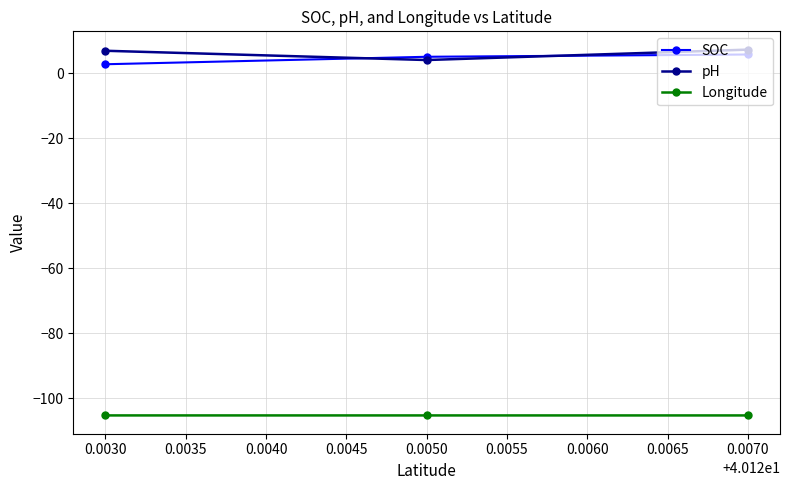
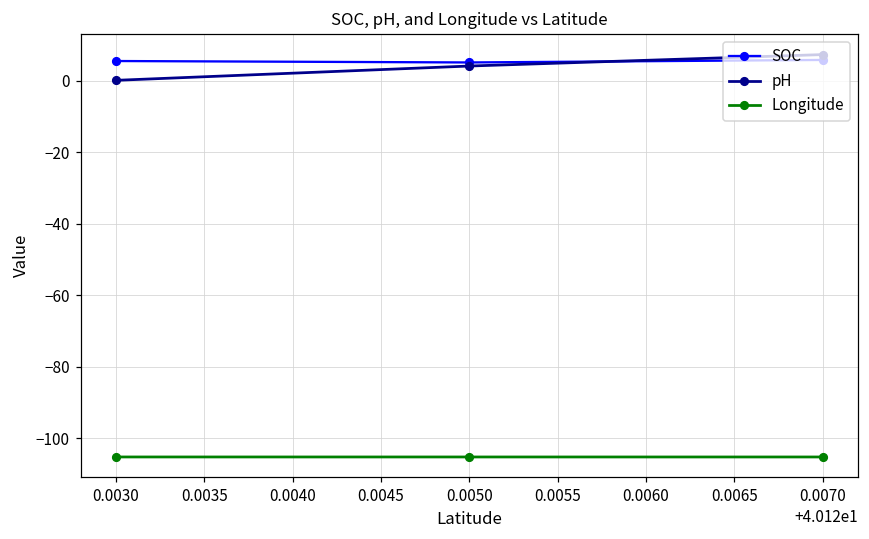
  {
    "SOC": {
-     "0.0030": 3,
+     "0.0030": 6,
      "0.0050": 5
    },
    "pH": {
-     "0.0030": 7,
+     "0.0030": 0,
      "0.0050": 4
    },
    "Longitude": {
      "0.0030": -105,
      "0.0050": -105,
      "0.0070": -105
    }
  }
